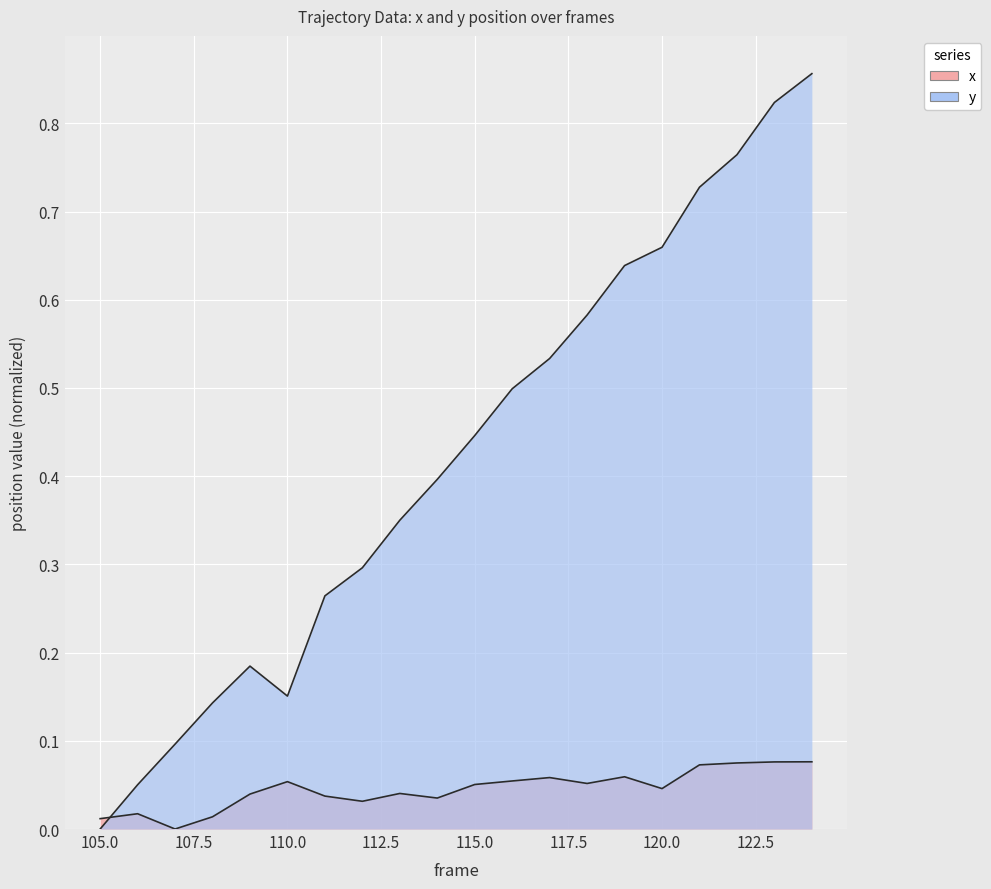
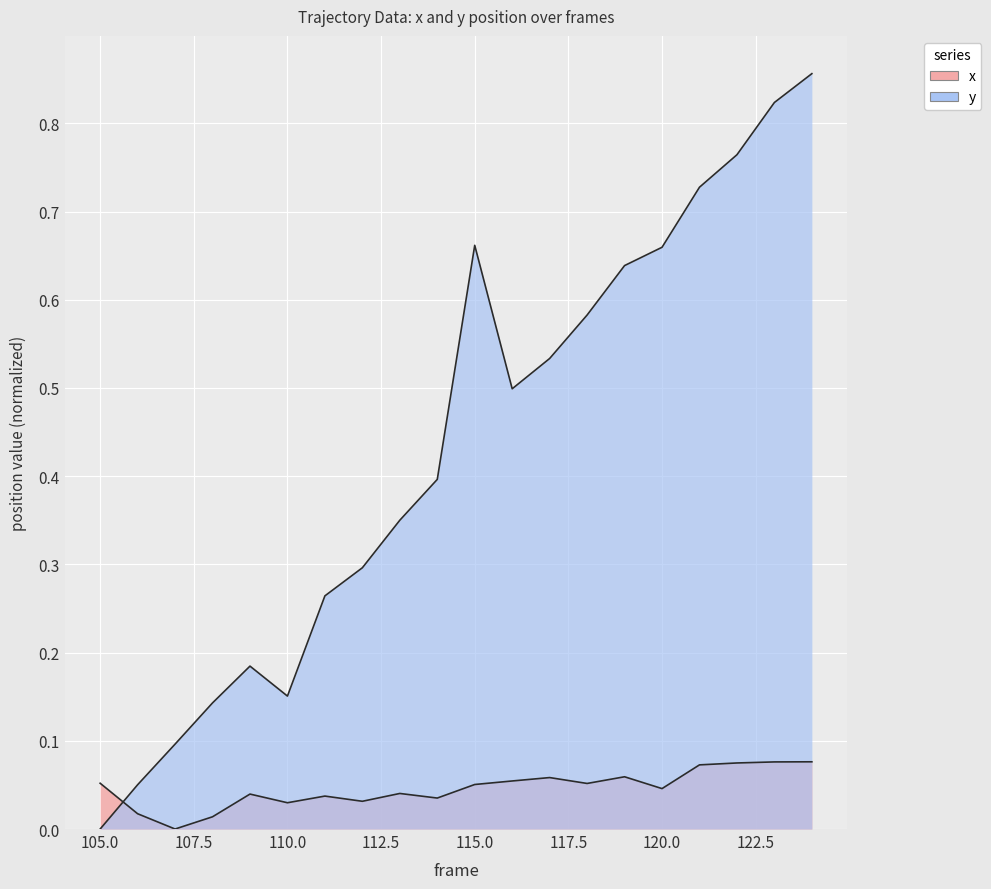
  {
    "x": {
-     "105.0": 0.01,
-     "110.0": 0.05,
+     "105.0": 0.05,
+     "110.0": 0.03,
      "115.0": 0.05,
      "120.0": 0.05
    },
    "y": {
      "105.0": 0.00,
      "110.0": 0.15,
-     "115.0": 0.45,
+     "115.0": 0.66,
      "120.0": 0.66
    }
  }
